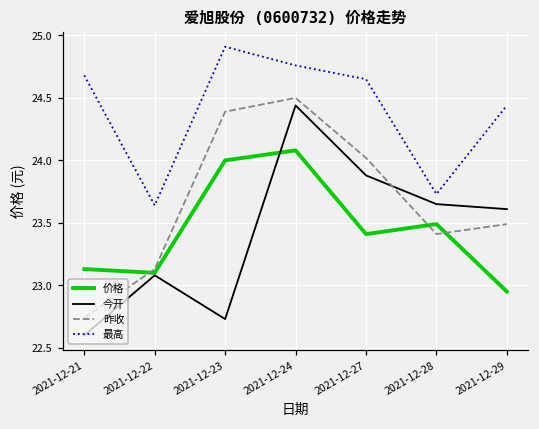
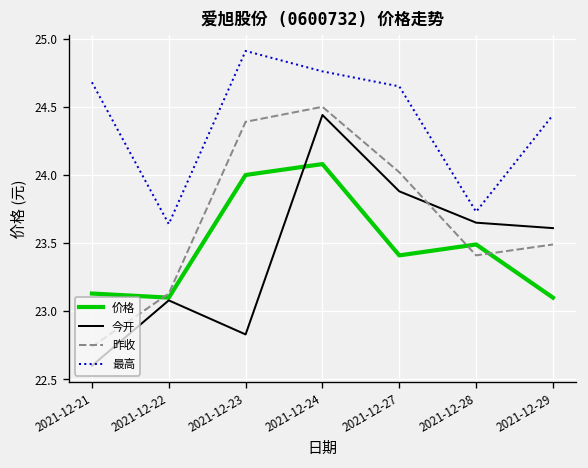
  {
    "价格": {
      "2021-12-21": 23.13,
      "2021-12-23": 24.00,
      "2021-12-24": 24.08,
      "2021-12-27": 23.41,
      "2021-12-28": 23.49,
-     "2021-12-29": 22.95
+     "2021-12-29": 23.10
    },
    "今开": {
-     "2021-12-23": 22.73,
+     "2021-12-23": 22.83,
      "2021-12-24": 24.44,
      "2021-12-27": 23.88,
      "2021-12-28": 23.65,
      "2021-12-29": 23.61
    },
    "昨收": {
      "2021-12-22": 23.13,
      "2021-12-23": 24.39,
      "2021-12-24": 24.50,
      "2021-12-27": 24.02,
      "2021-12-28": 23.41,
      "2021-12-29": 23.49
    },
    "最高": {
      "2021-12-21": 24.68,
      "2021-12-22": 23.64,
      "2021-12-23": 24.91,
      "2021-12-24": 24.76,
      "2021-12-27": 24.65,
      "2021-12-28": 23.73,
      "2021-12-29": 24.44
    }
  }
